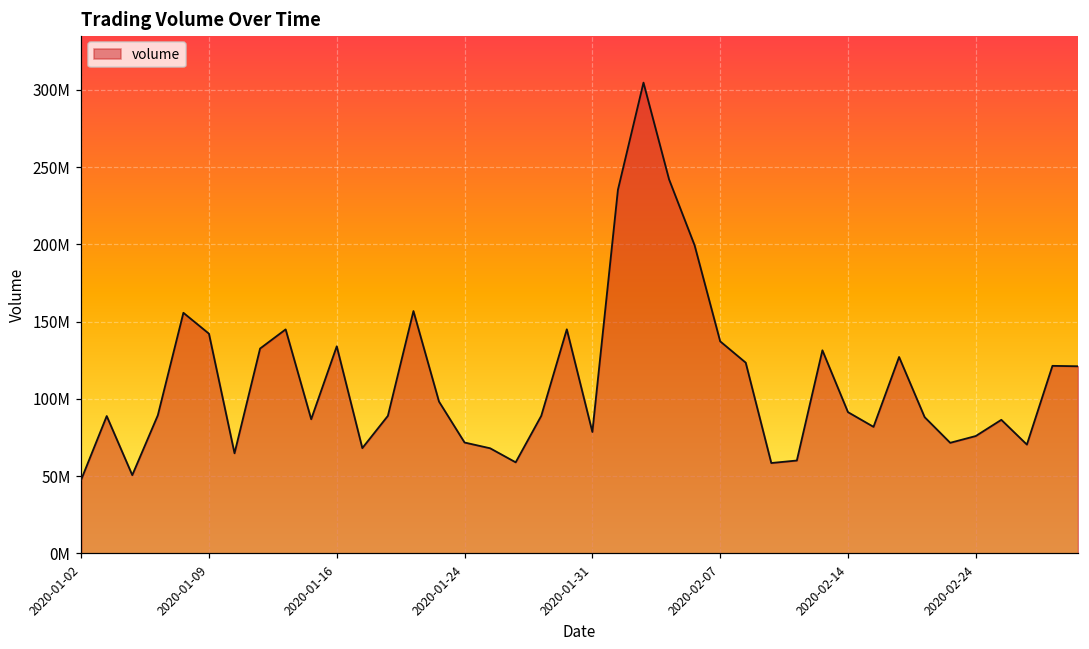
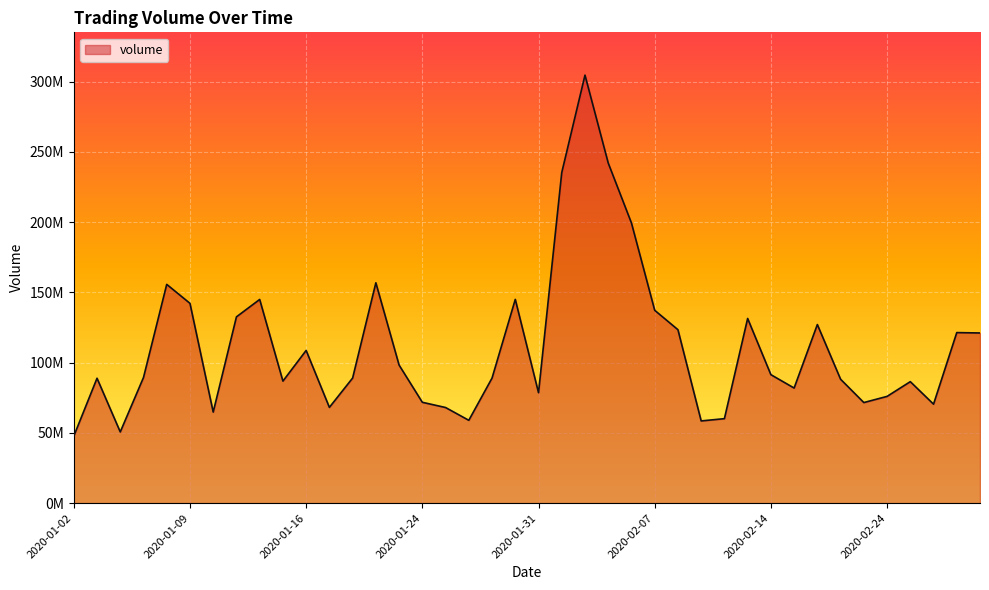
  {
    "2020-01-02": 48000000,
    "2020-01-09": 142000000,
-   "2020-01-16": 134000000,
+   "2020-01-16": 109000000,
    "2020-01-24": 72000000,
    "2020-01-31": 79000000,
    "2020-02-07": 137000000,
    "2020-02-14": 91000000,
    "2020-02-24": 76000000
  }
